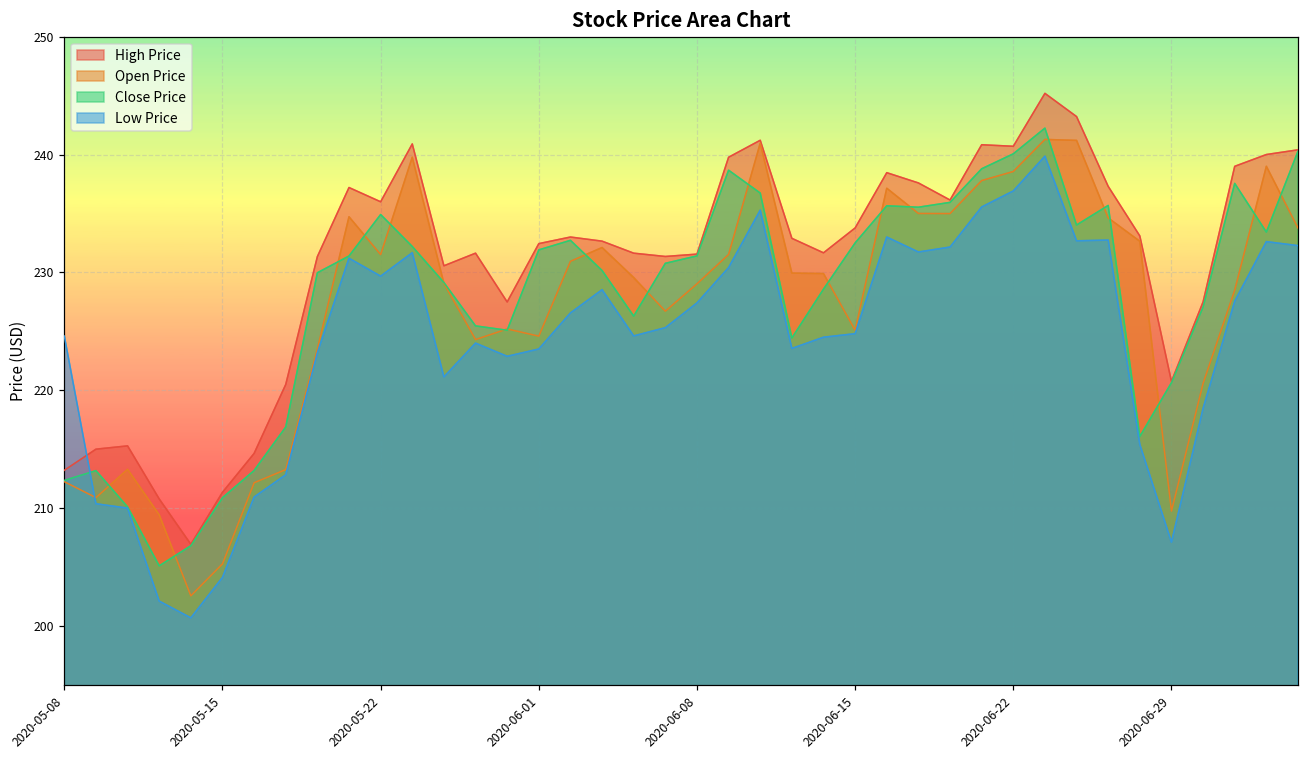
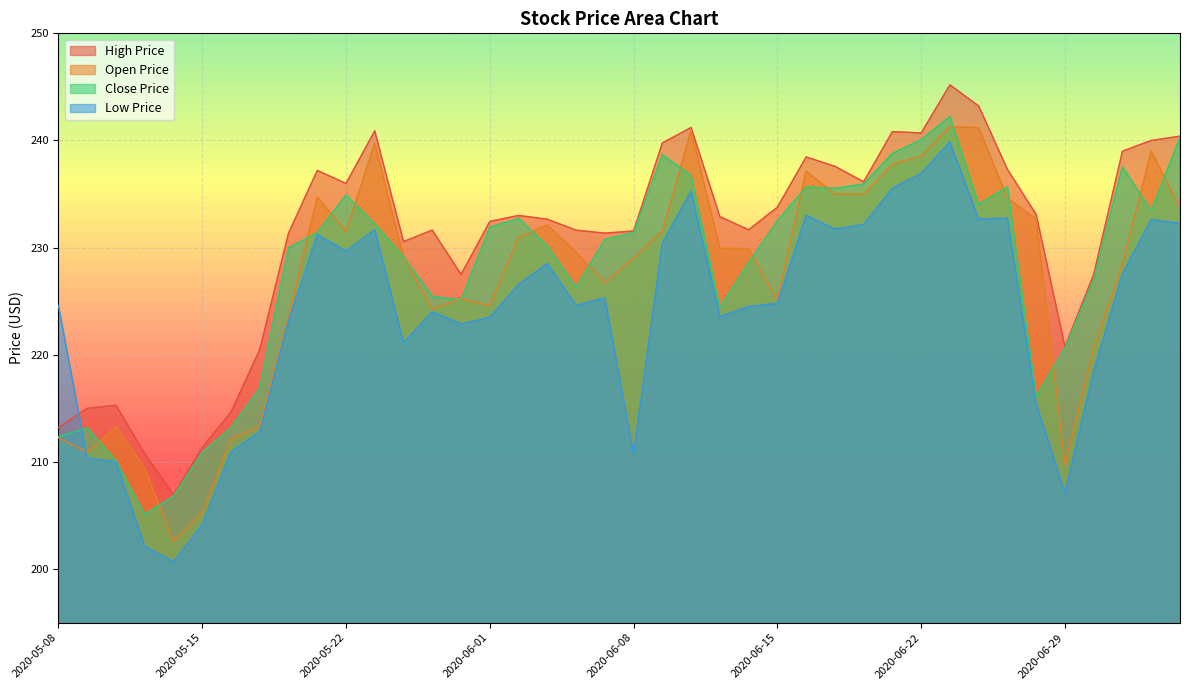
  {
    "Close Price": {
      "2020-05-15": 210.9,
      "2020-05-22": 234.9,
      "2020-06-01": 231.9,
      "2020-06-15": 232.5,
      "2020-06-22": 240.1
    },
    "Low Price": {
      "2020-05-08": 224.6,
      "2020-05-15": 204.1,
      "2020-05-22": 229.7,
      "2020-06-01": 223.5,
-     "2020-06-08": 227.4,
+     "2020-06-08": 210.8,
      "2020-06-15": 224.8,
      "2020-06-22": 236.9,
      "2020-06-29": 207.1
    }
  }
